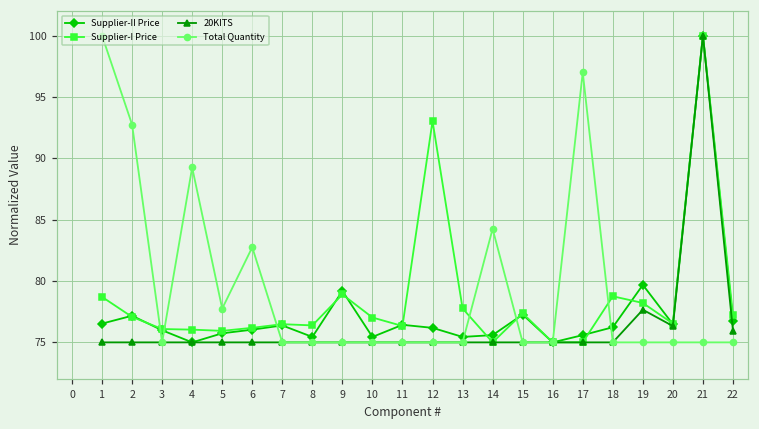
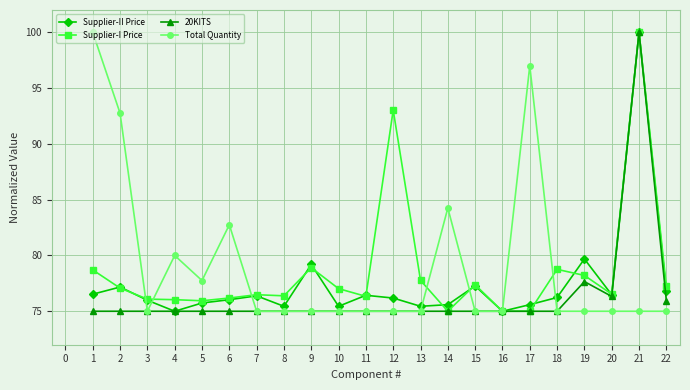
  {
    "Supplier-I Price": {
      "1": 78.7,
      "4": 76.0,
      "8": 76.4,
      "9": 78.9,
      "10": 77.0,
      "12": 93.0,
      "13": 77.8,
      "18": 78.8,
      "19": 78.2,
      "22": 77.2
    },
    "Total Quantity": {
      "2": 92.8,
-     "4": 89.3,
+     "4": 80.0,
      "5": 77.8,
      "6": 82.8,
      "14": 84.3,
      "17": 97.0,
      "19": 75.0,
      "20": 75.0,
      "21": 75.0,
      "22": 75.0
    }
  }
